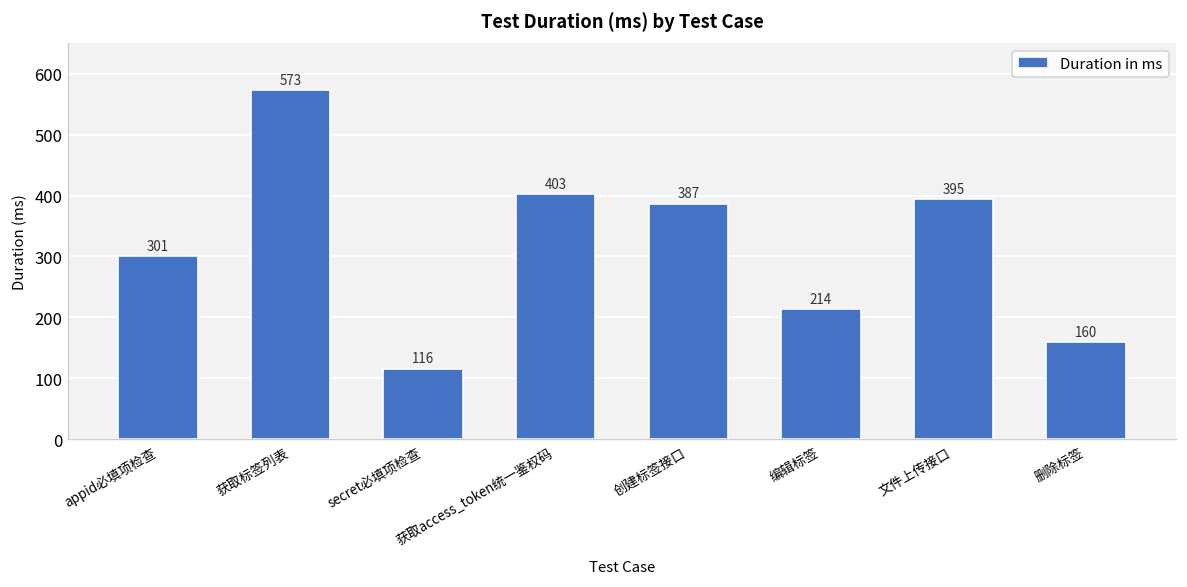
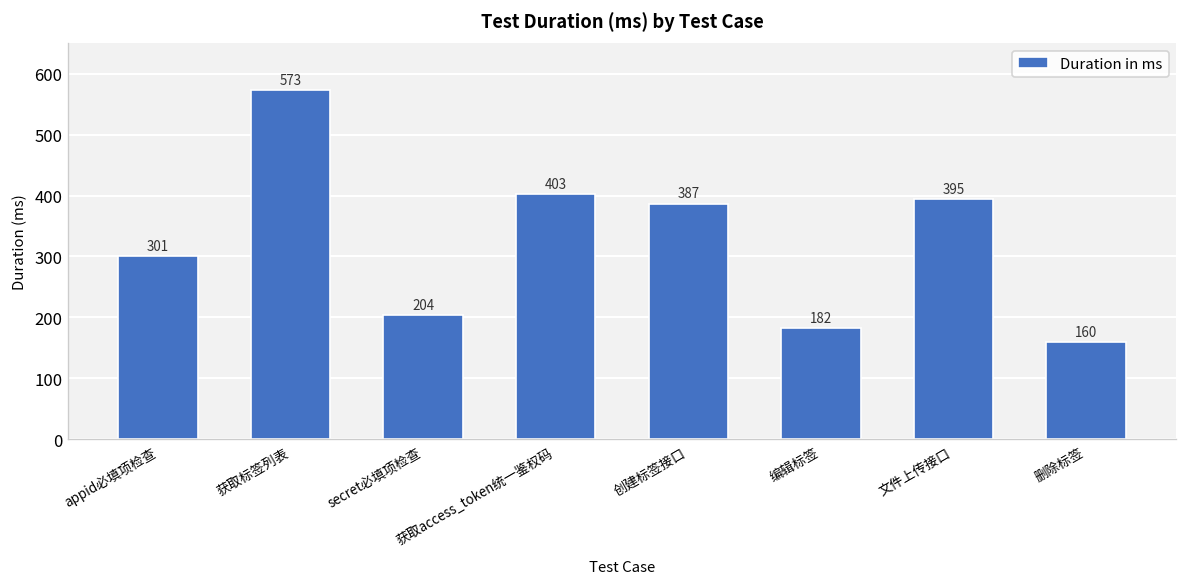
  {
    "appid必填项检查": 301,
    "获取标签列表": 573,
-   "secret必填项检查": 116,
+   "secret必填项检查": 204,
    "获取access_token统一鉴权码": 403,
    "创建标签接口": 387,
-   "编辑标签": 214,
+   "编辑标签": 182,
    "文件上传接口": 395,
    "删除标签": 160
  }
